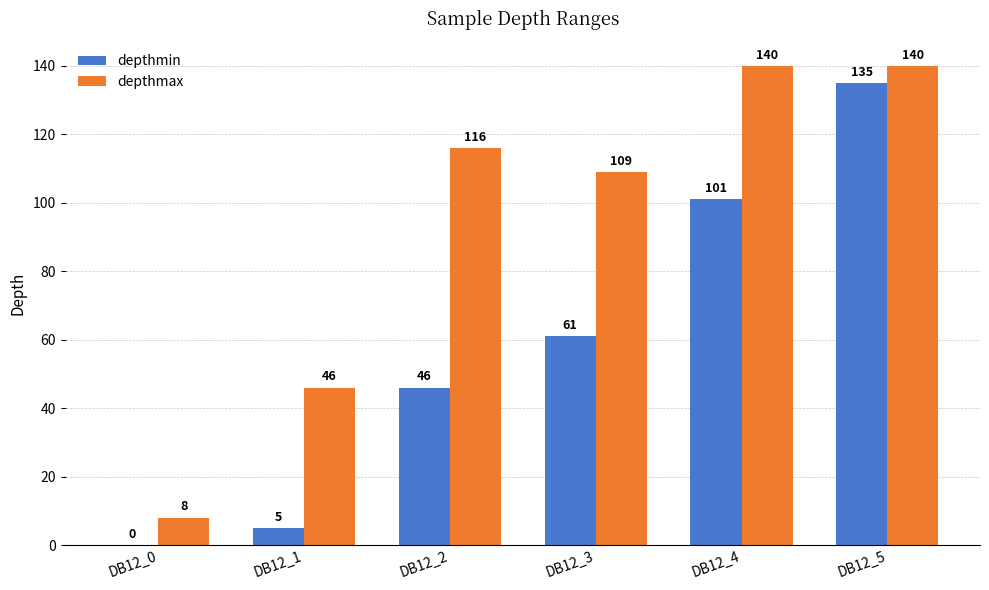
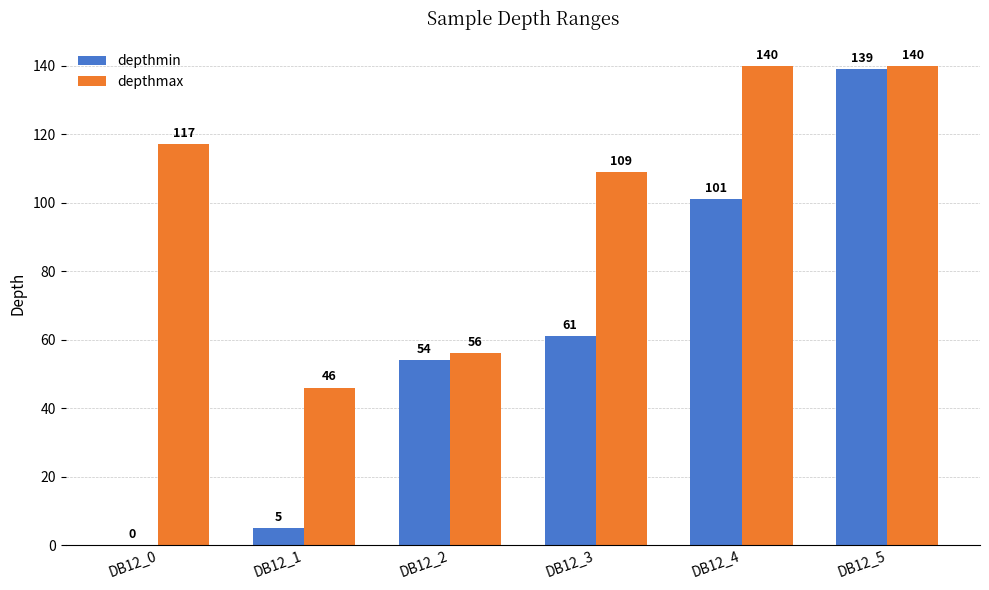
  {
    "depthmin": {
      "DB12_0": 0,
      "DB12_1": 5,
-     "DB12_2": 46,
+     "DB12_2": 54,
      "DB12_3": 61,
      "DB12_4": 101,
-     "DB12_5": 135
+     "DB12_5": 139
    },
    "depthmax": {
-     "DB12_0": 8,
+     "DB12_0": 117,
      "DB12_1": 46,
-     "DB12_2": 116,
+     "DB12_2": 56,
      "DB12_3": 109,
      "DB12_4": 140,
      "DB12_5": 140
    }
  }
